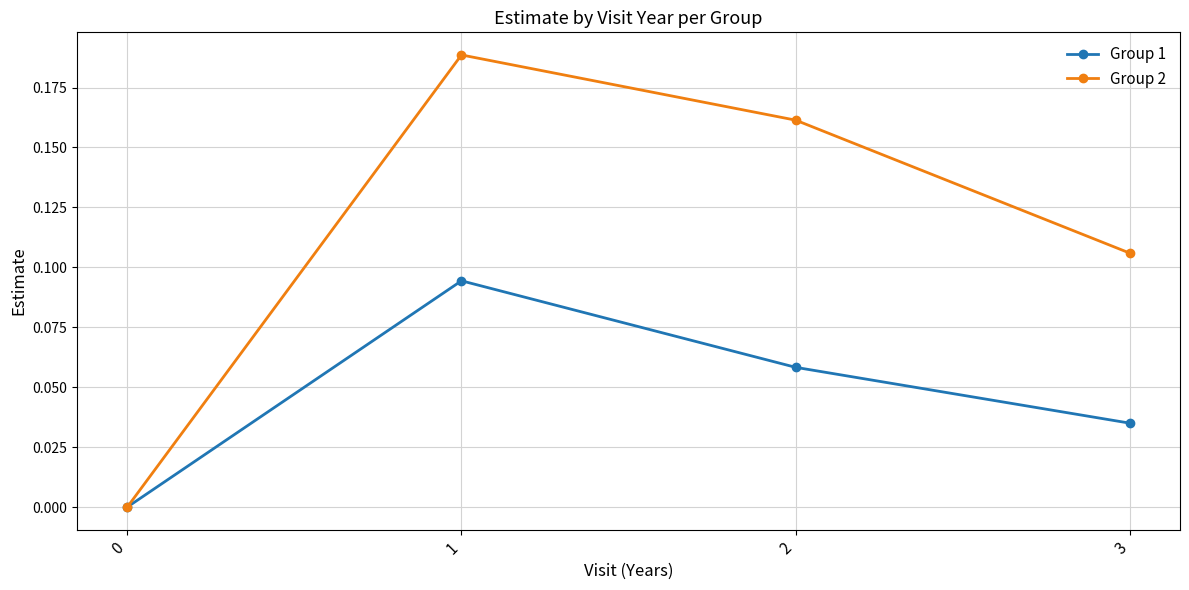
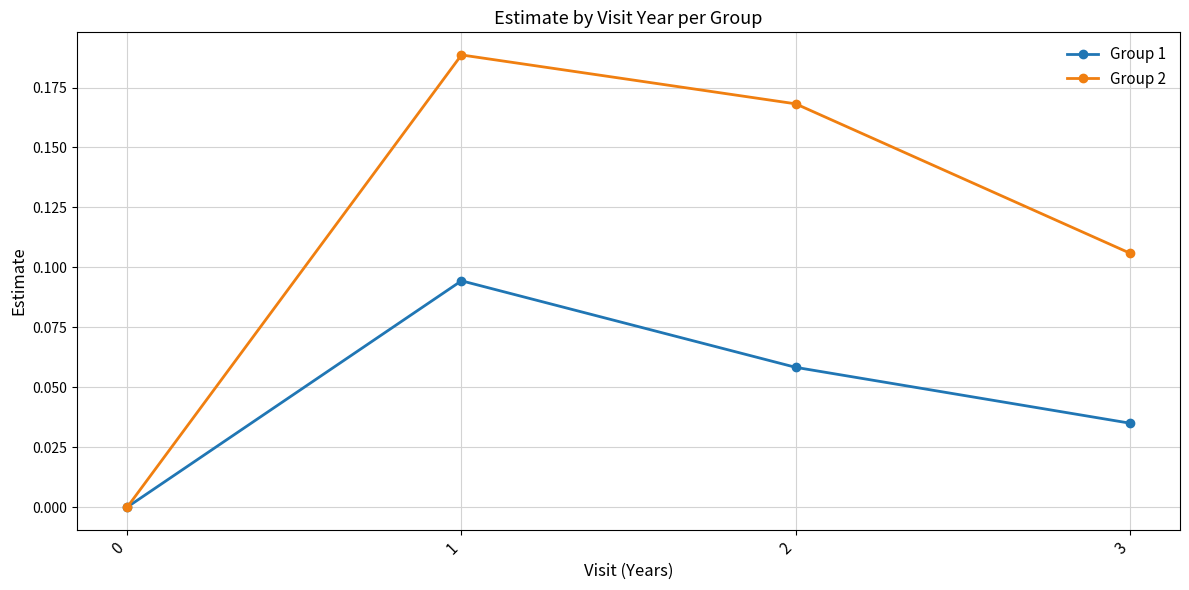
  {
    "Group 1": {
      "1": 0.094,
      "2": 0.058,
      "3": 0.035
    },
    "Group 2": {
      "1": 0.189,
-     "2": 0.161,
+     "2": 0.168,
      "3": 0.106
    }
  }
